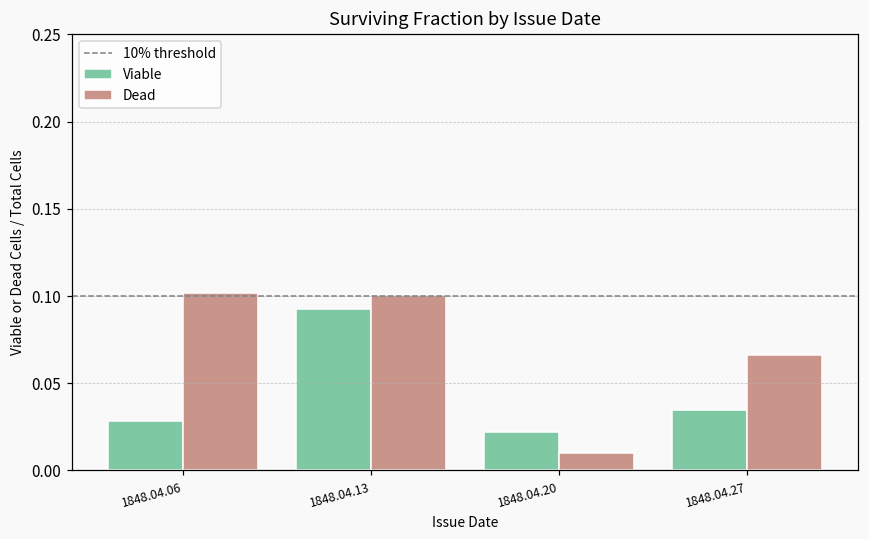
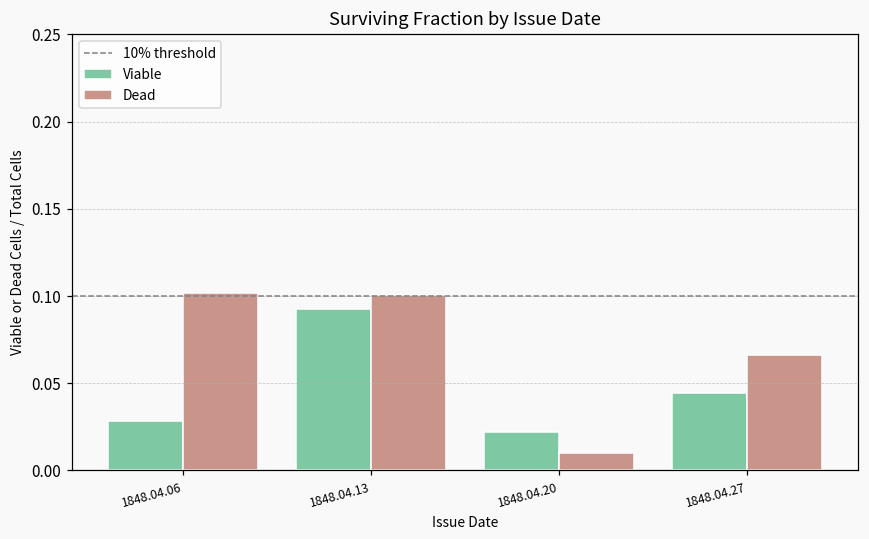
  {
    "Viable": {
      "1848.04.06": 0.028,
      "1848.04.13": 0.092,
      "1848.04.20": 0.022,
-     "1848.04.27": 0.035
+     "1848.04.27": 0.045
    },
    "Dead": {
      "1848.04.06": 0.102,
      "1848.04.13": 0.100,
      "1848.04.20": 0.010,
      "1848.04.27": 0.066
    }
  }
